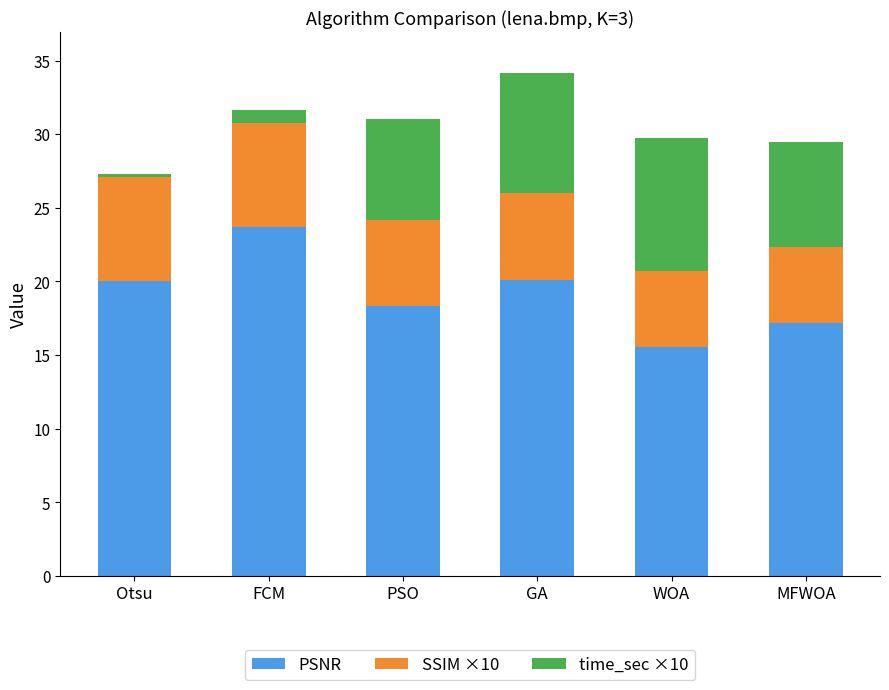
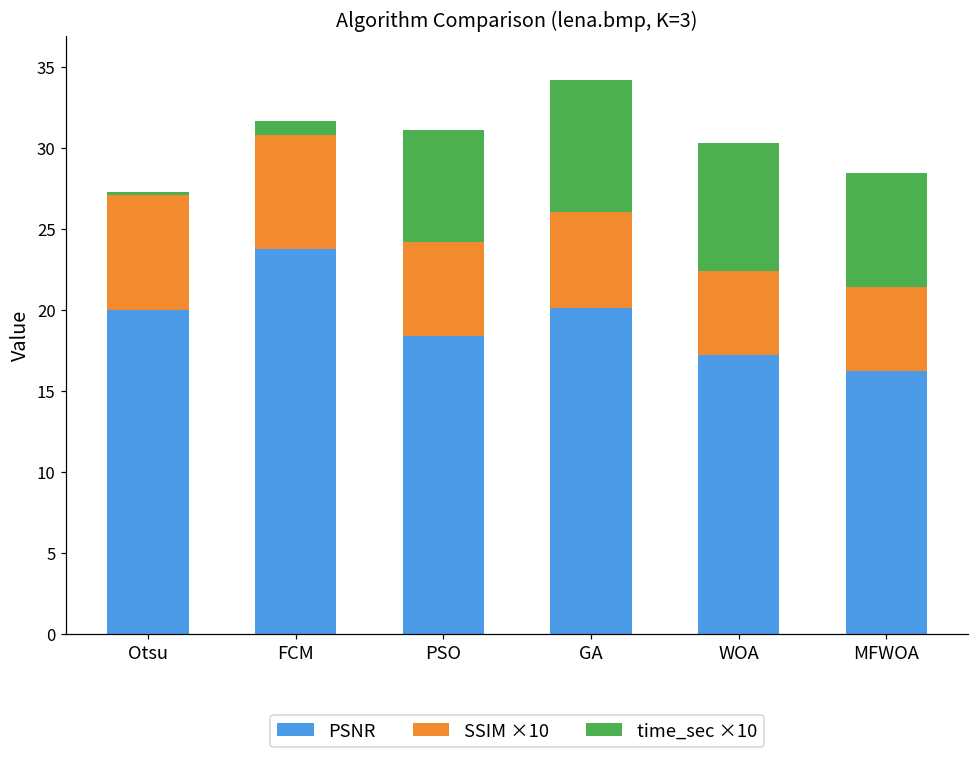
  {
    "PSNR": {
      "Otsu": 20.0,
      "FCM": 23.7,
      "PSO": 18.4,
      "GA": 20.1,
-     "WOA": 15.5,
-     "MFWOA": 17.2
+     "WOA": 17.2,
+     "MFWOA": 16.2
    },
    "SSIM ×10": {
      "Otsu": 7.1,
      "FCM": 7.1,
      "PSO": 5.8,
      "GA": 5.9,
      "WOA": 5.2,
      "MFWOA": 5.2
    },
    "time_sec ×10": {
      "Otsu": 0.2,
      "FCM": 0.8,
      "PSO": 6.9,
      "GA": 8.1,
-     "WOA": 9.0,
+     "WOA": 7.9,
      "MFWOA": 7.1
    }
  }
